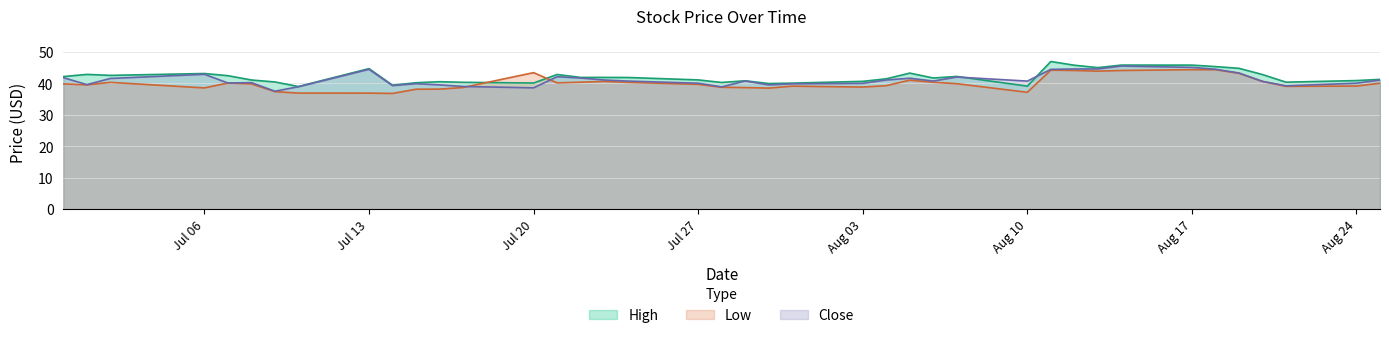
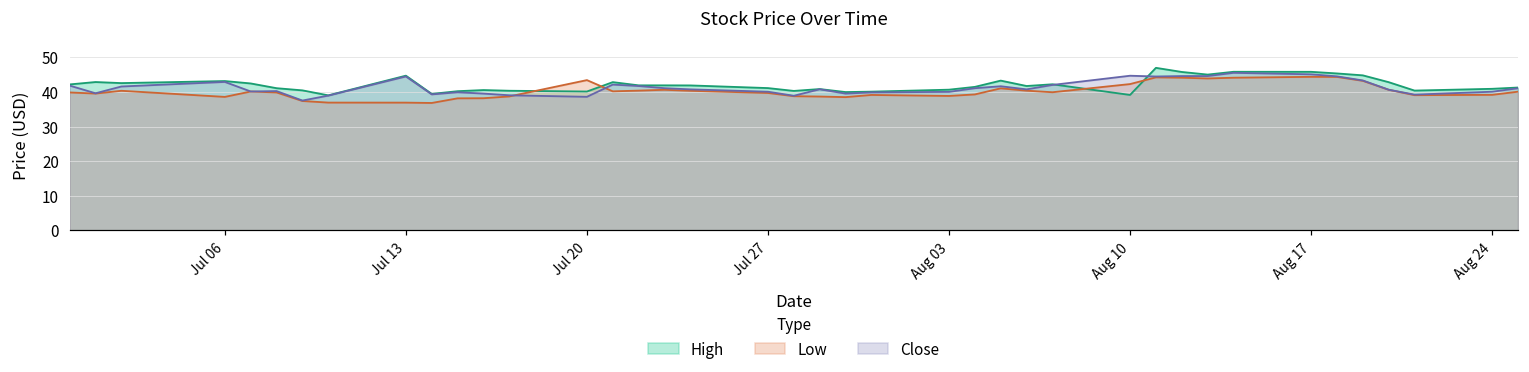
  {
    "High": {
      "Jul 20": 40,
      "Jul 27": 41,
      "Aug 10": 39,
      "Aug 24": 41
    },
    "Low": {
      "Jul 06": 39,
      "Jul 13": 37,
      "Jul 20": 43,
      "Aug 03": 39,
-     "Aug 10": 37,
+     "Aug 10": 42,
      "Aug 24": 39
    },
    "Close": {
      "Jul 20": 39,
-     "Aug 10": 41,
+     "Aug 10": 45,
      "Aug 24": 40
    }
  }
